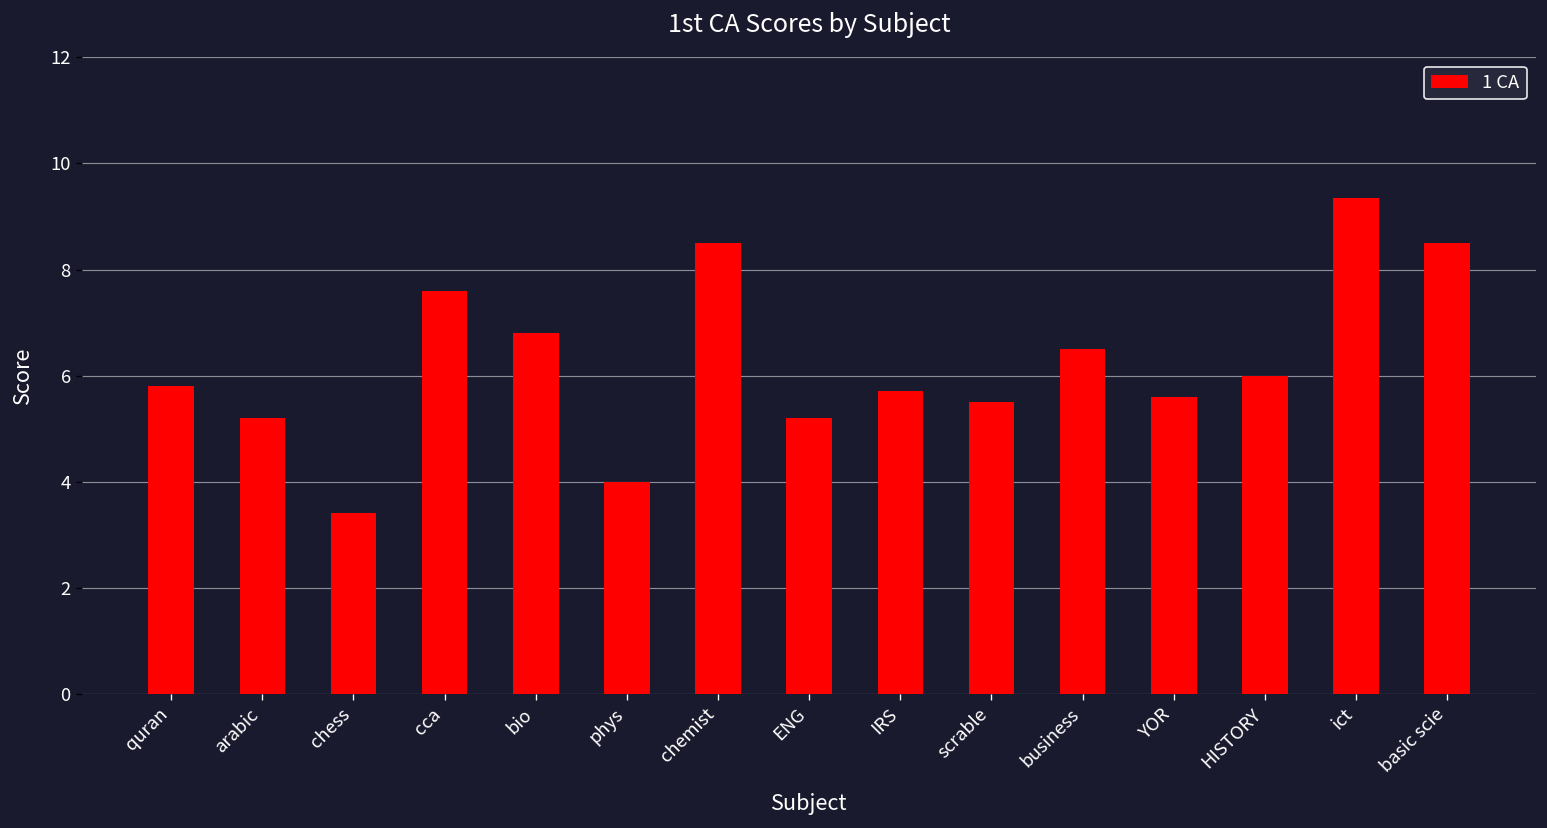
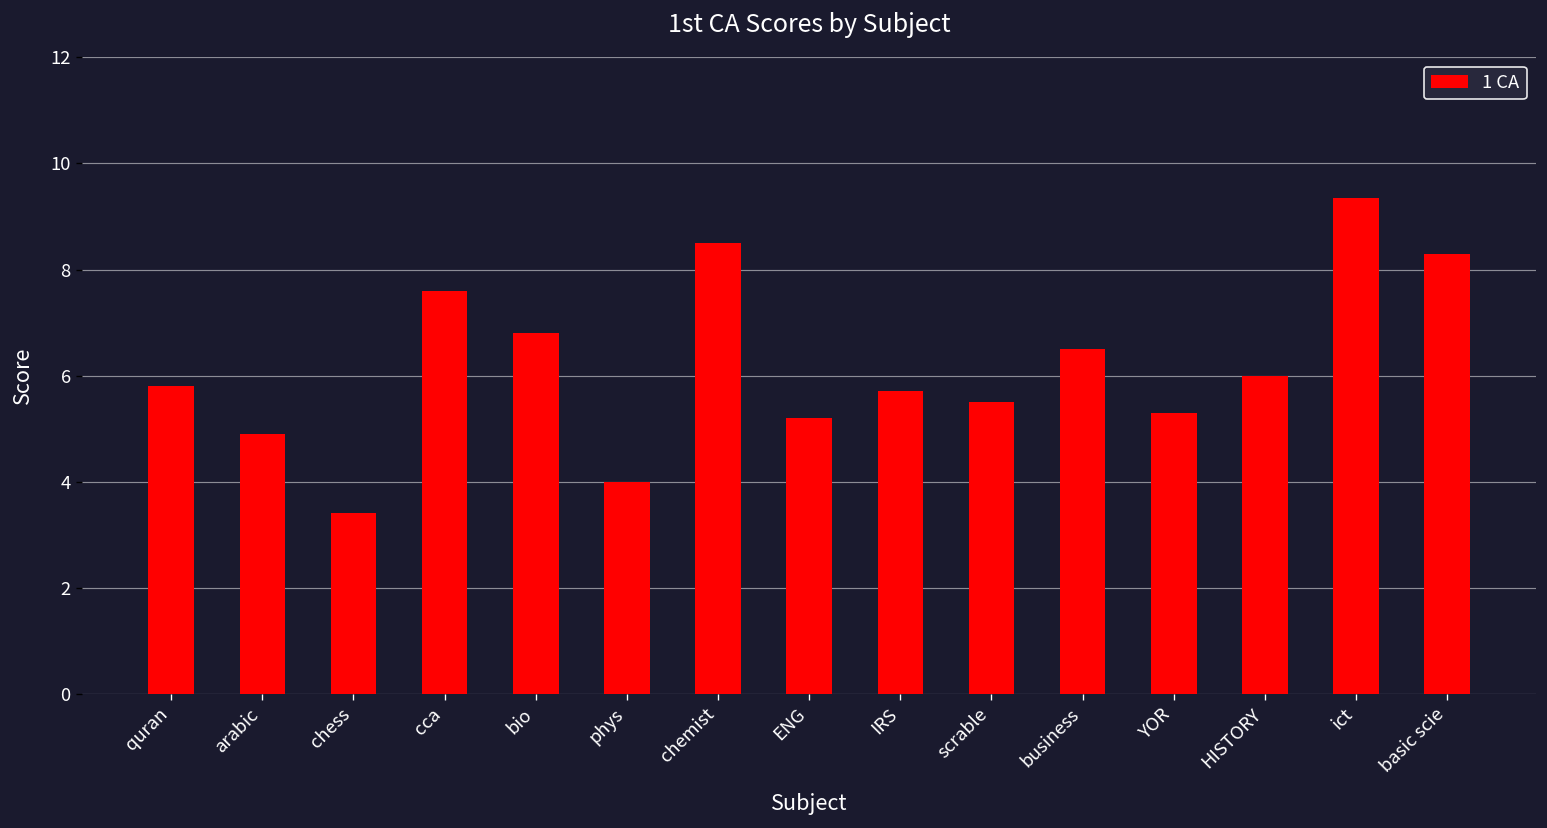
  {
    "quran": 5.8,
-   "arabic": 5.2,
+   "arabic": 4.9,
    "chess": 3.4,
    "cca": 7.6,
    "bio": 6.8,
    "phys": 4.0,
    "chemist": 8.5,
    "ENG": 5.2,
    "IRS": 5.7,
    "scrable": 5.5,
    "business": 6.5,
-   "YOR": 5.6,
+   "YOR": 5.3,
    "HISTORY": 6.0,
    "ict": 9.3,
-   "basic scie": 8.5
+   "basic scie": 8.3
  }
